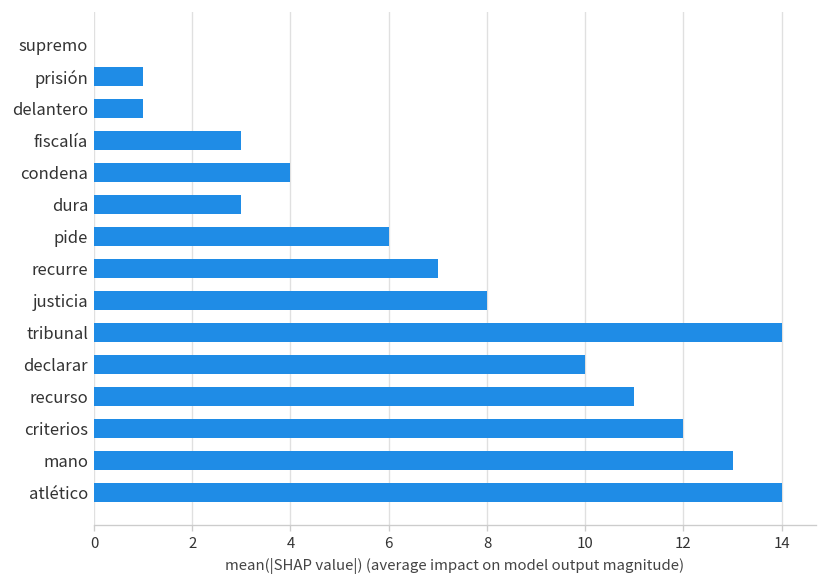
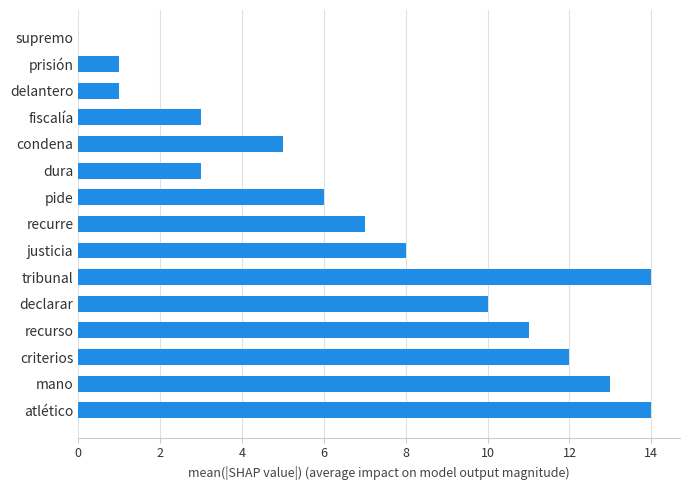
  {
    "supremo": 0,
    "prisión": 1,
    "delantero": 1,
    "fiscalía": 3,
-   "condena": 4,
+   "condena": 5,
    "dura": 3,
    "pide": 6,
    "recurre": 7,
    "justicia": 8,
    "tribunal": 14,
    "declarar": 10,
    "recurso": 11,
    "criterios": 12,
    "mano": 13,
    "atlético": 14
  }
